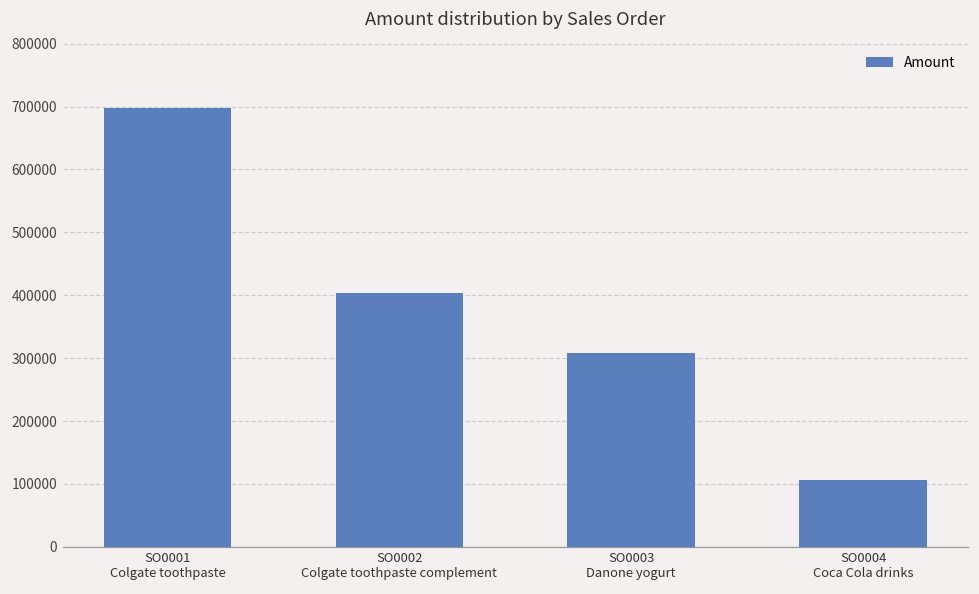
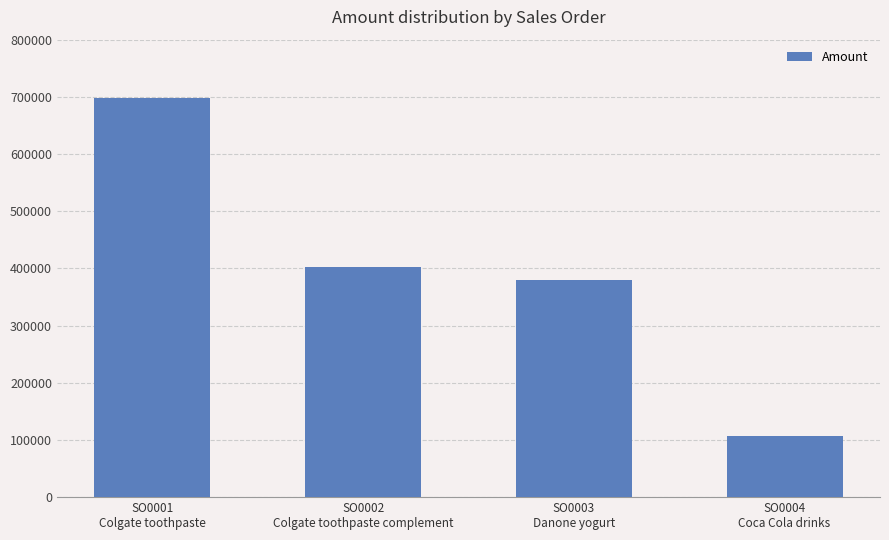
  {
    "SO0001 Colgate toothpaste": 700000,
    "SO0002 Colgate toothpaste complement": 400000,
-   "SO0003 Danone yogurt": 310000,
+   "SO0003 Danone yogurt": 380000,
    "SO0004 Coca Cola drinks": 110000
  }
